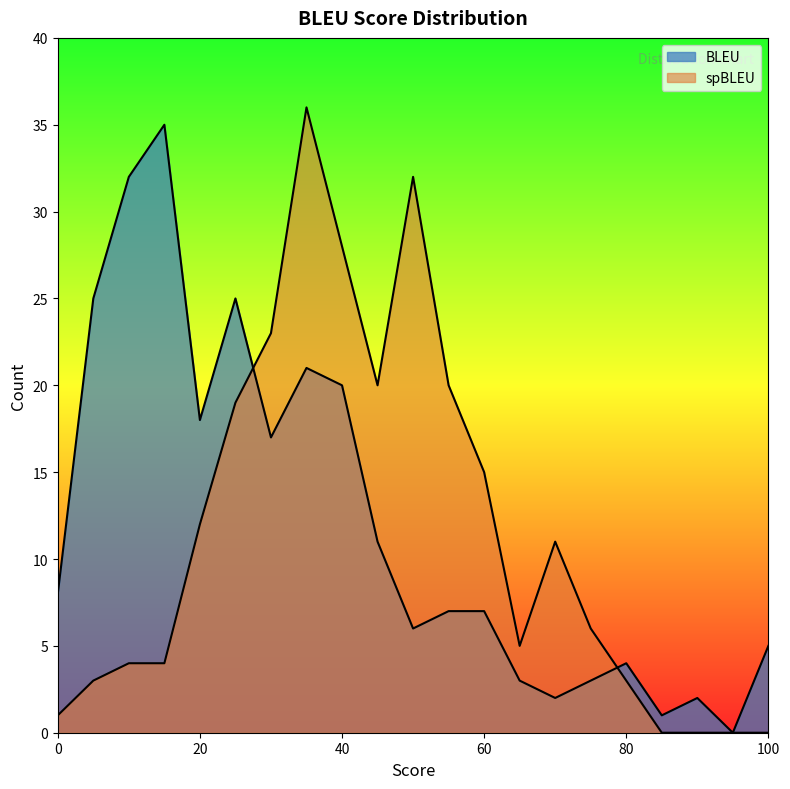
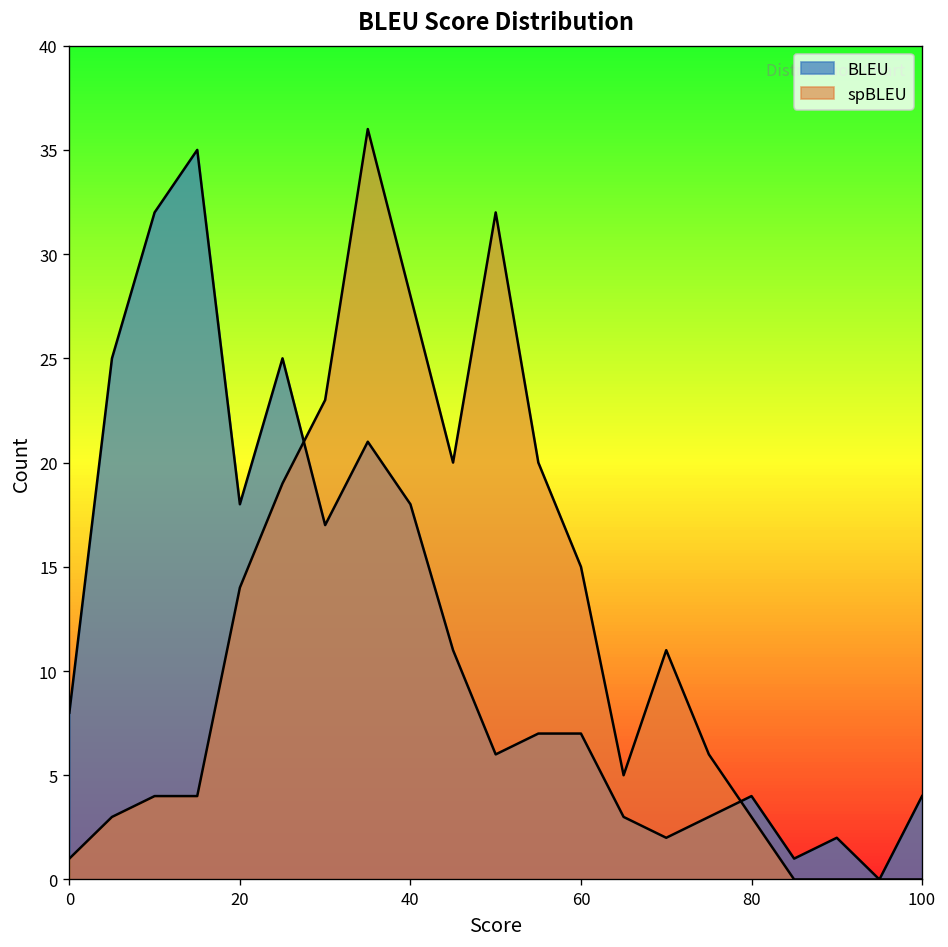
  {
    "BLEU": {
      "0": 8,
      "20": 18,
-     "40": 20,
+     "40": 18,
      "60": 7,
      "80": 4,
-     "100": 5
+     "100": 4
    },
    "spBLEU": {
      "0": 1,
-     "20": 12,
+     "20": 14,
      "40": 28,
      "60": 15,
      "80": 3,
      "100": 0
    }
  }
